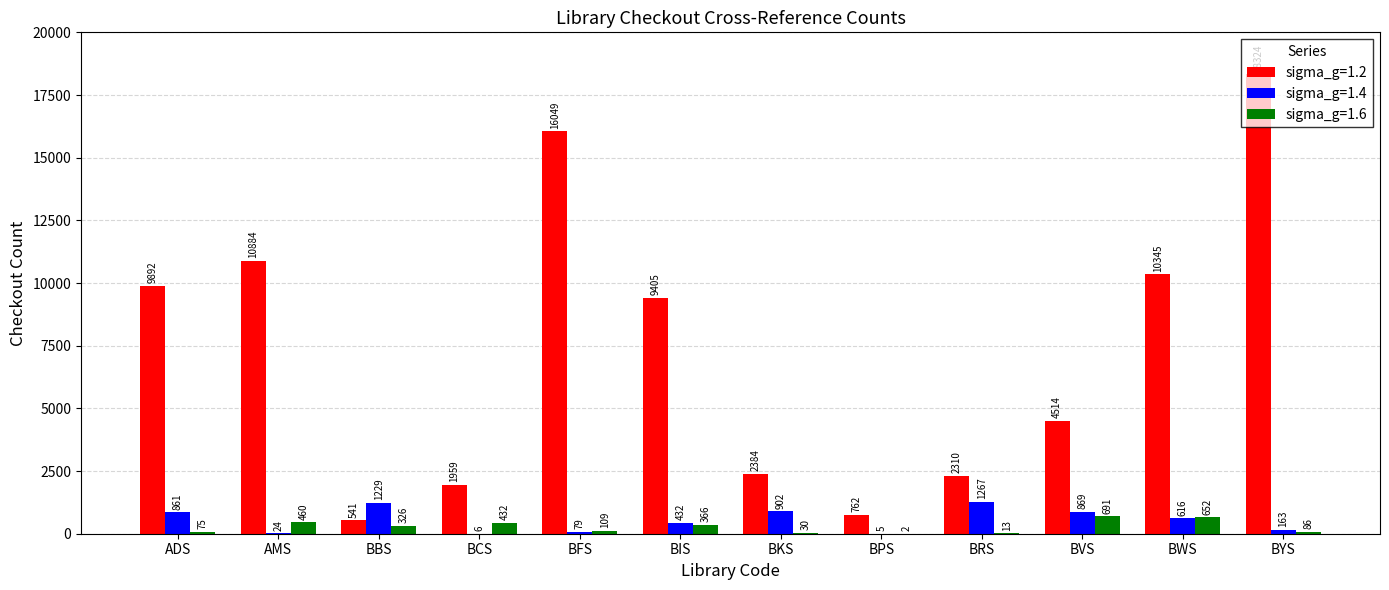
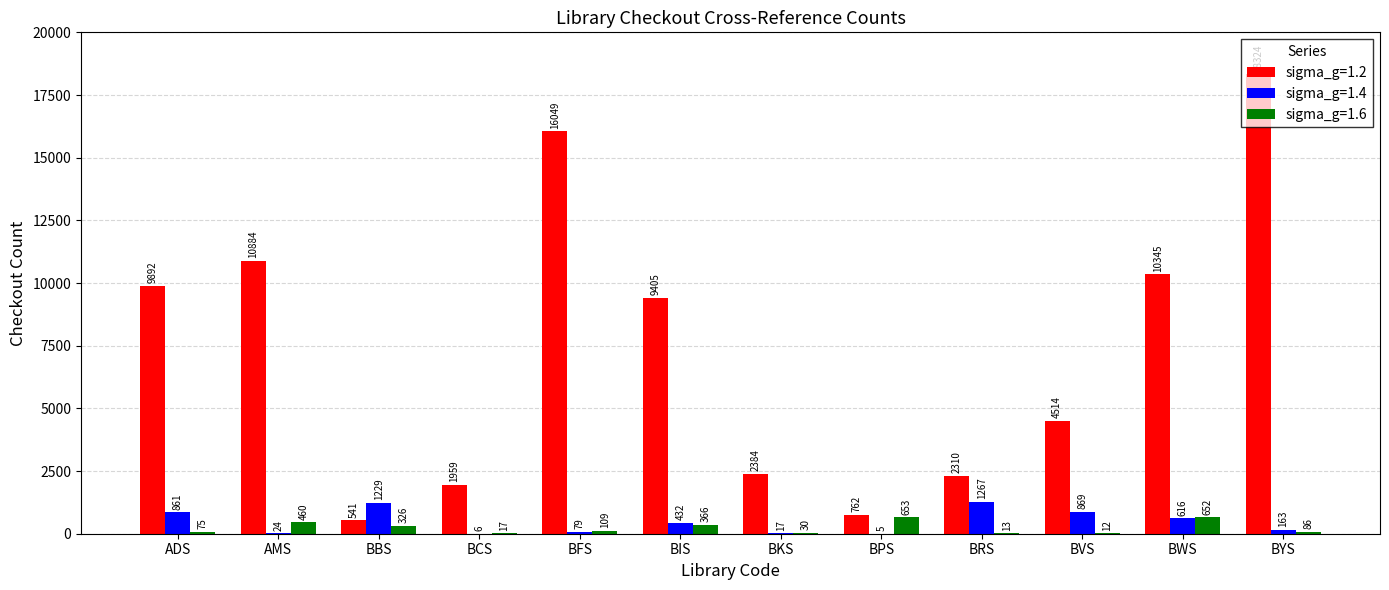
  {
    "sigma_g=1.2": {
      "ADS": 9892,
      "AMS": 10884,
      "BBS": 541,
      "BCS": 1959,
      "BFS": 16049,
      "BIS": 9405,
      "BKS": 2384,
      "BPS": 762,
      "BRS": 2310,
      "BVS": 4514,
      "BWS": 10345
    },
    "sigma_g=1.4": {
      "ADS": 861,
      "AMS": 24,
      "BBS": 1229,
      "BCS": 6,
      "BFS": 79,
      "BIS": 432,
-     "BKS": 902,
+     "BKS": 17,
      "BPS": 5,
      "BRS": 1267,
      "BVS": 869,
      "BWS": 616,
      "BYS": 163
    },
    "sigma_g=1.6": {
      "ADS": 75,
      "AMS": 460,
      "BBS": 326,
-     "BCS": 432,
+     "BCS": 17,
      "BFS": 109,
      "BIS": 366,
      "BKS": 30,
-     "BPS": 2,
+     "BPS": 653,
      "BRS": 13,
-     "BVS": 691,
+     "BVS": 12,
      "BWS": 652,
      "BYS": 86
    }
  }
